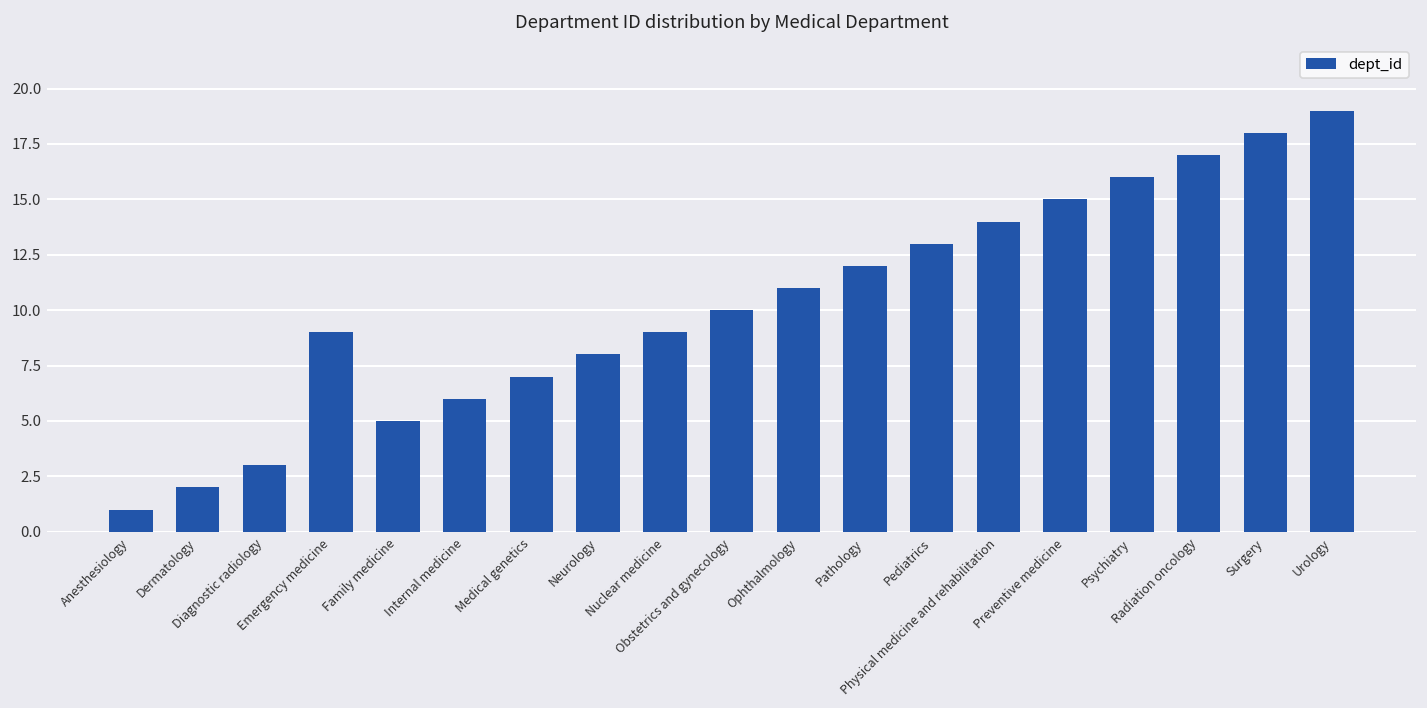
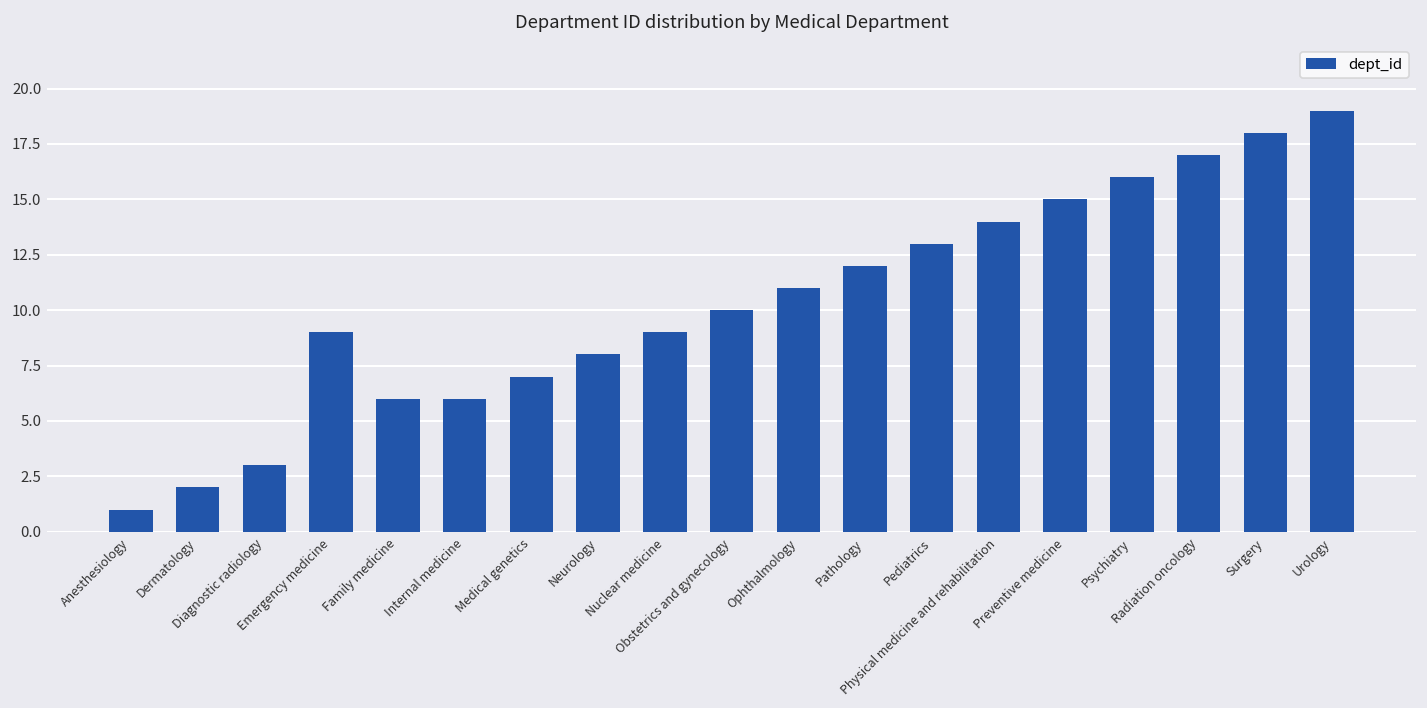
  {
    "Anesthesiology": 1,
    "Dermatology": 2,
    "Diagnostic radiology": 3,
    "Emergency medicine": 9,
-   "Family medicine": 5,
+   "Family medicine": 6,
    "Internal medicine": 6,
    "Medical genetics": 7,
    "Neurology": 8,
    "Nuclear medicine": 9,
    "Obstetrics and gynecology": 10,
    "Ophthalmology": 11,
    "Pathology": 12,
    "Pediatrics": 13,
    "Physical medicine and rehabilitation": 14,
    "Preventive medicine": 15,
    "Psychiatry": 16,
    "Radiation oncology": 17,
    "Surgery": 18,
    "Urology": 19
  }
